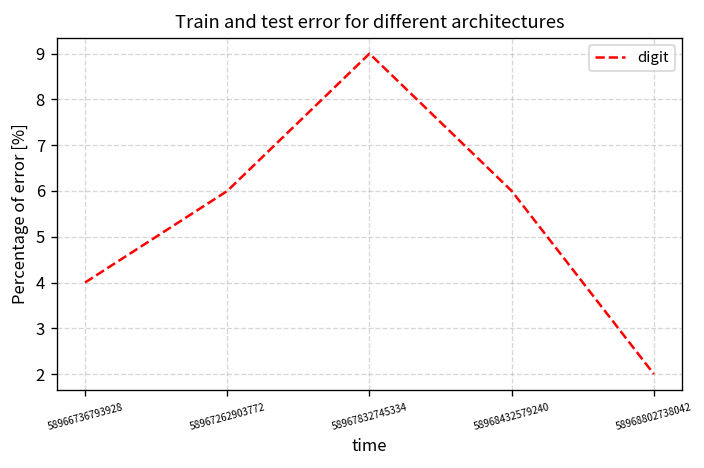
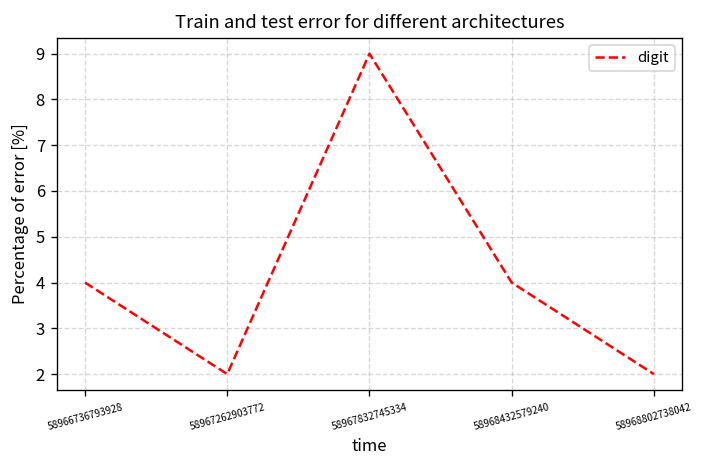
  {
    "58966736793928": 4,
-   "58967262903772": 6,
+   "58967262903772": 2,
    "58967832745334": 9,
-   "58968432579240": 6,
+   "58968432579240": 4,
    "58968802738042": 2
  }
